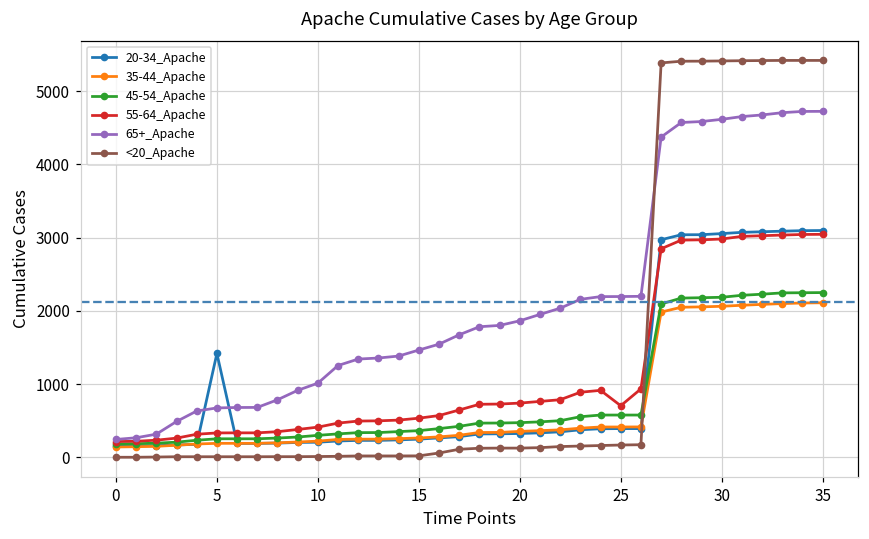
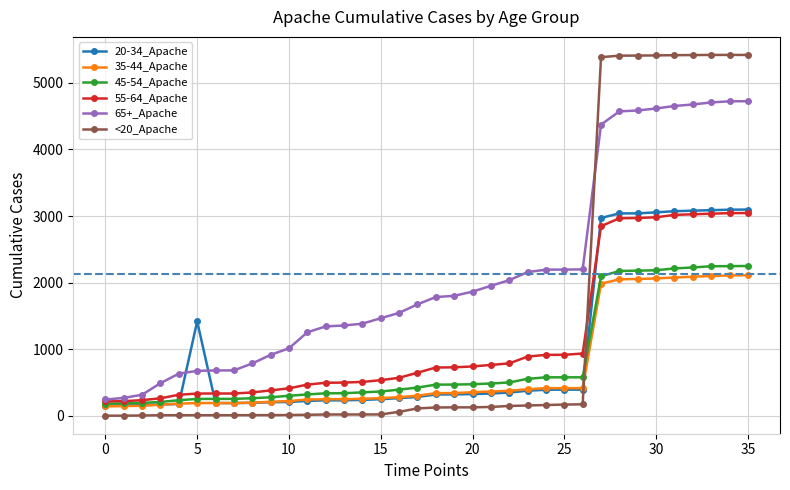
  {
    "20-34_Apache": {
      "5": 1400,
      "30": 3100,
      "35": 3100
    },
    "35-44_Apache": {
      "5": 200,
      "30": 2100,
      "35": 2100
    },
    "45-54_Apache": {
      "5": 300,
      "10": 300,
      "15": 400,
      "20": 500,
      "25": 600,
      "30": 2200,
      "35": 2300
    },
    "55-64_Apache": {
      "5": 300,
      "10": 400,
      "15": 500,
      "20": 700,
-     "25": 700,
+     "25": 900,
      "30": 3000,
      "35": 3000
    },
    "65+_Apache": {
      "5": 700,
      "10": 1000,
      "15": 1500,
      "20": 1900,
      "25": 2200,
      "30": 4600,
      "35": 4700
    },
    "<20_Apache": {
      "0": 0,
      "5": 0,
      "10": 0,
      "15": 0,
      "20": 100,
      "25": 200,
      "30": 5400,
      "35": 5400
    }
  }
